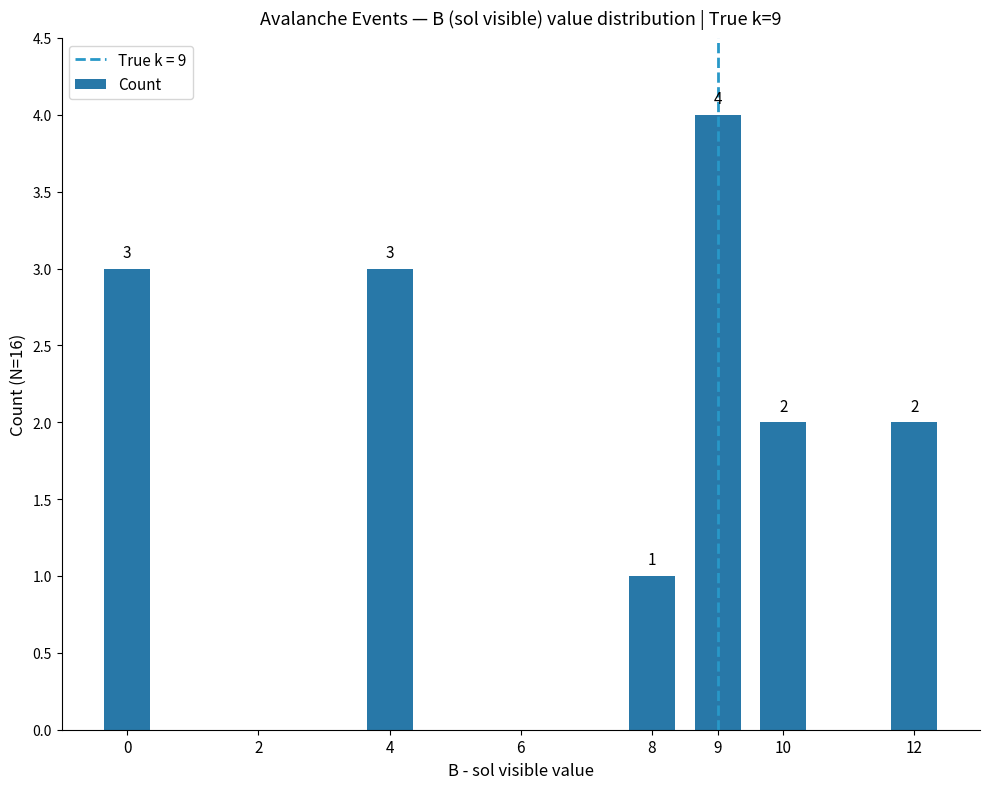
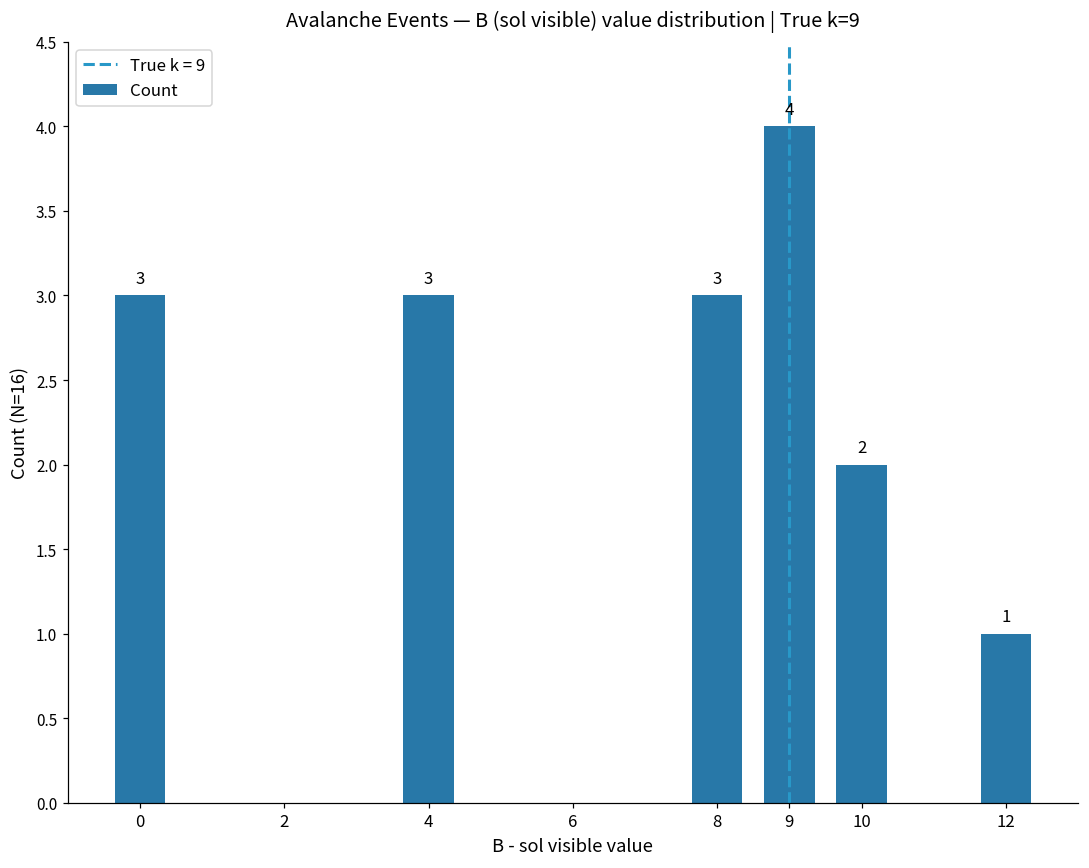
  {
    "0": 3,
    "4": 3,
-   "8": 1,
+   "8": 3,
    "9": 4,
    "10": 2,
-   "12": 2
+   "12": 1
  }
